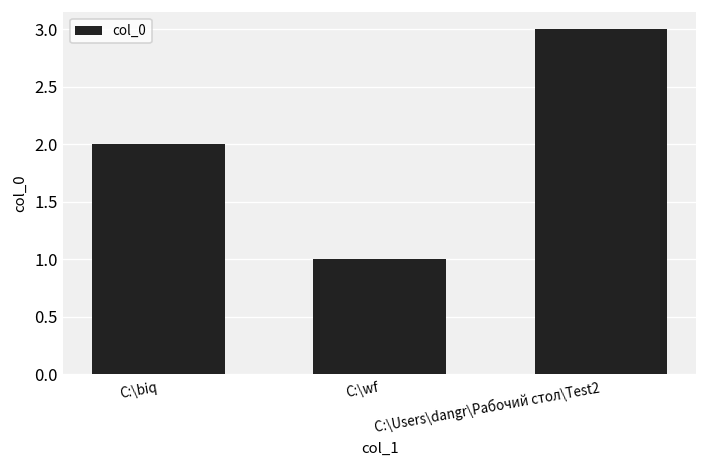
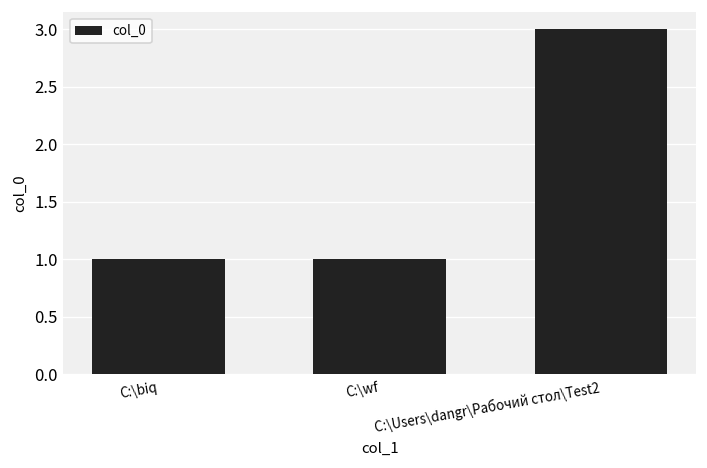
  {
-   "C:\\biq": 2,
+   "C:\\biq": 1,
    "C:\\wf": 1,
    "C:\\Users\\dangr\\Рабочий стол\\Test2": 3
  }
